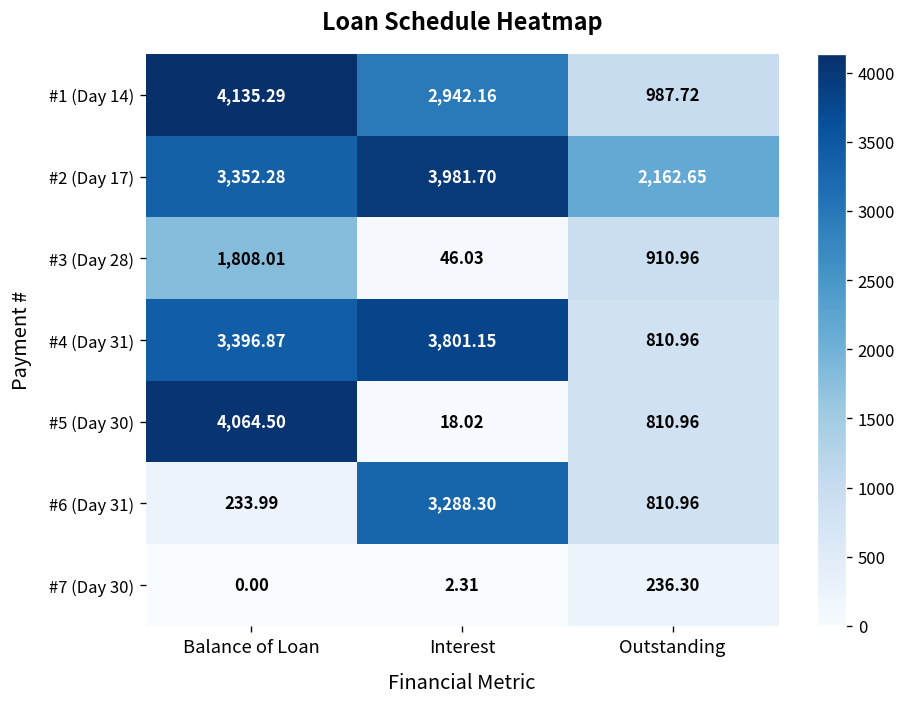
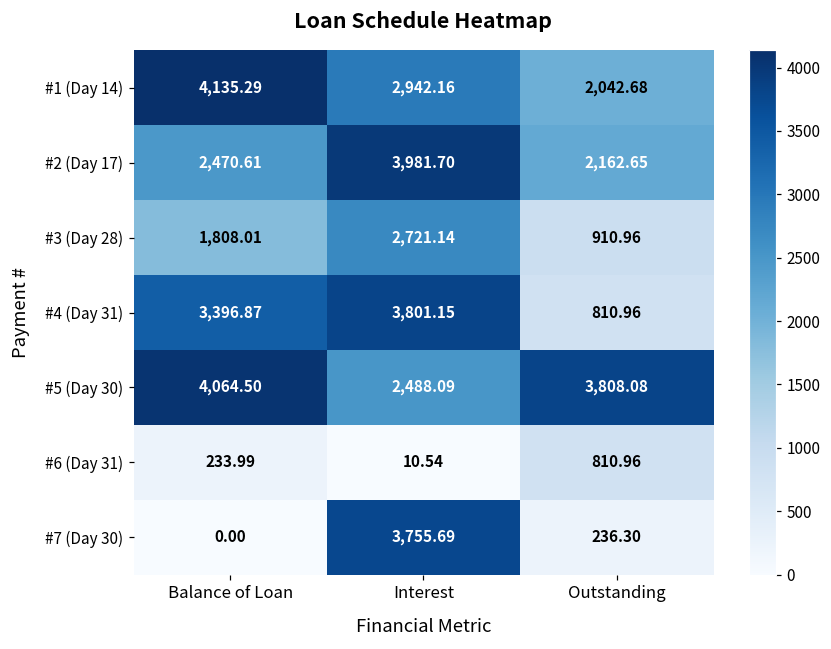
  {
    "#1 (Day 14)": {
      "Balance of Loan": "4,135.29",
      "Interest": "2,942.16",
-     "Outstanding": "987.72"
+     "Outstanding": "2,042.68"
    },
    "#2 (Day 17)": {
-     "Balance of Loan": "3,352.28",
+     "Balance of Loan": "2,470.61",
      "Interest": "3,981.70",
      "Outstanding": "2,162.65"
    },
    "#3 (Day 28)": {
      "Balance of Loan": "1,808.01",
-     "Interest": "46.03",
+     "Interest": "2,721.14",
      "Outstanding": "910.96"
    },
    "#4 (Day 31)": {
      "Balance of Loan": "3,396.87",
      "Interest": "3,801.15",
      "Outstanding": "810.96"
    },
    "#5 (Day 30)": {
      "Balance of Loan": "4,064.50",
-     "Interest": "18.02",
-     "Outstanding": "810.96"
+     "Interest": "2,488.09",
+     "Outstanding": "3,808.08"
    },
    "#6 (Day 31)": {
      "Balance of Loan": "233.99",
-     "Interest": "3,288.30",
+     "Interest": "10.54",
      "Outstanding": "810.96"
    },
    "#7 (Day 30)": {
      "Balance of Loan": "0.00",
-     "Interest": "2.31",
+     "Interest": "3,755.69",
      "Outstanding": "236.30"
    }
  }
